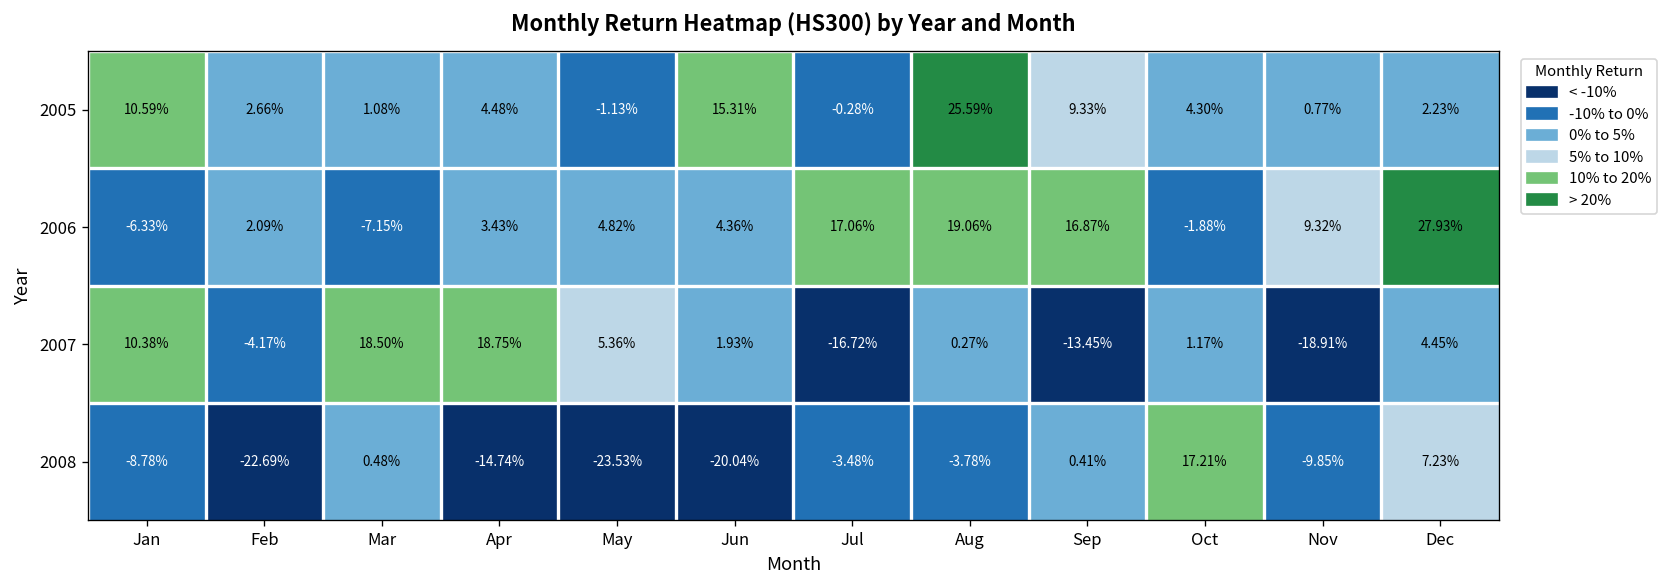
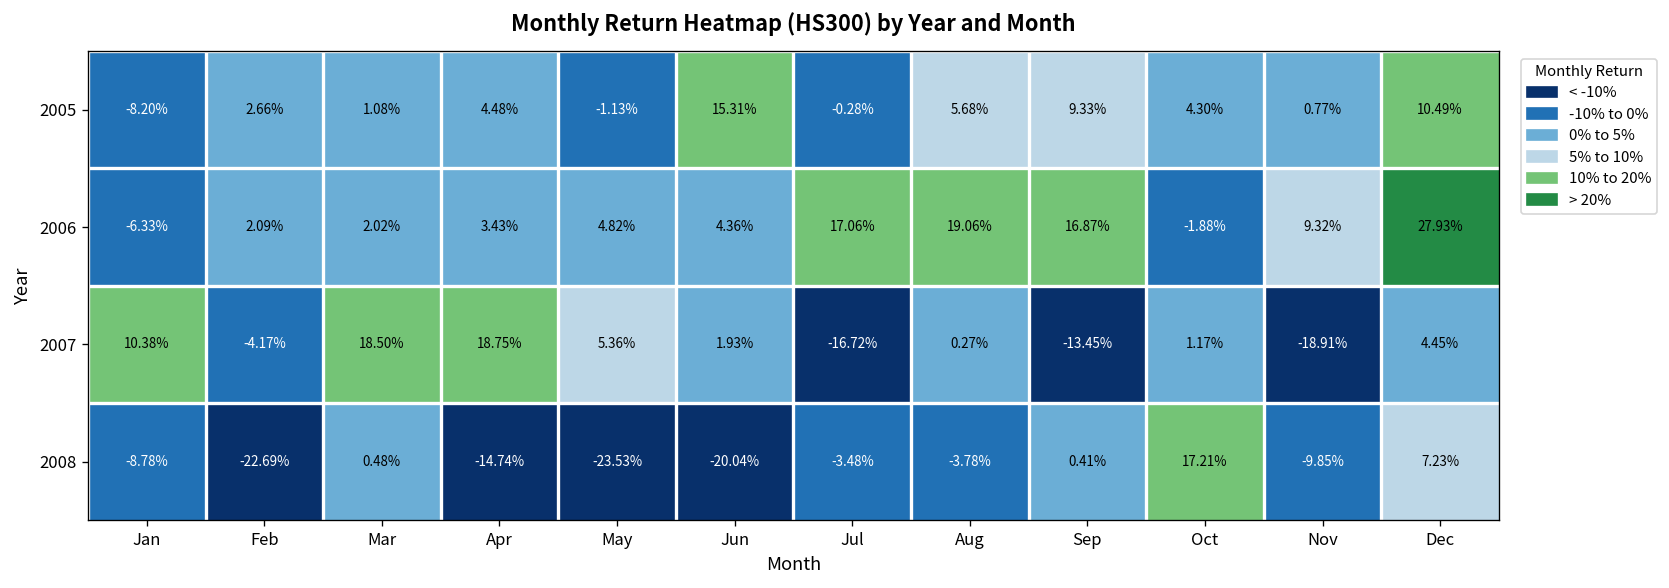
  {
    "2005": {
-     "Jan": "10.59%",
+     "Jan": "-8.20%",
      "Feb": "2.66%",
      "Mar": "1.08%",
      "Apr": "4.48%",
      "May": "-1.13%",
      "Jun": "15.31%",
      "Jul": "-0.28%",
-     "Aug": "25.59%",
+     "Aug": "5.68%",
      "Sep": "9.33%",
      "Oct": "4.30%",
      "Nov": "0.77%",
-     "Dec": "2.23%"
+     "Dec": "10.49%"
    },
    "2006": {
      "Jan": "-6.33%",
      "Feb": "2.09%",
-     "Mar": "-7.15%",
+     "Mar": "2.02%",
      "Apr": "3.43%",
      "May": "4.82%",
      "Jun": "4.36%",
      "Jul": "17.06%",
      "Aug": "19.06%",
      "Sep": "16.87%",
      "Oct": "-1.88%",
      "Nov": "9.32%",
      "Dec": "27.93%"
    },
    "2007": {
      "Jan": "10.38%",
      "Feb": "-4.17%",
      "Mar": "18.50%",
      "Apr": "18.75%",
      "May": "5.36%",
      "Jun": "1.93%",
      "Jul": "-16.72%",
      "Aug": "0.27%",
      "Sep": "-13.45%",
      "Oct": "1.17%",
      "Nov": "-18.91%",
      "Dec": "4.45%"
    },
    "2008": {
      "Jan": "-8.78%",
      "Feb": "-22.69%",
      "Mar": "0.48%",
      "Apr": "-14.74%",
      "May": "-23.53%",
      "Jun": "-20.04%",
      "Jul": "-3.48%",
      "Aug": "-3.78%",
      "Sep": "0.41%",
      "Oct": "17.21%",
      "Nov": "-9.85%",
      "Dec": "7.23%"
    }
  }
